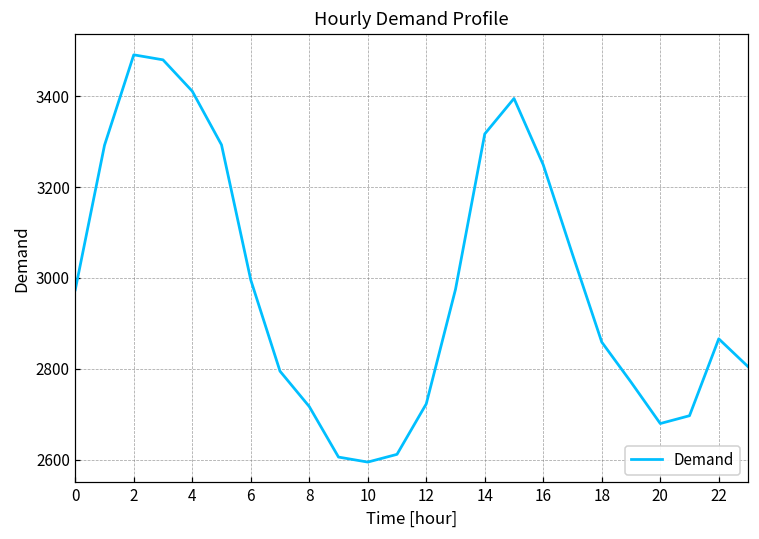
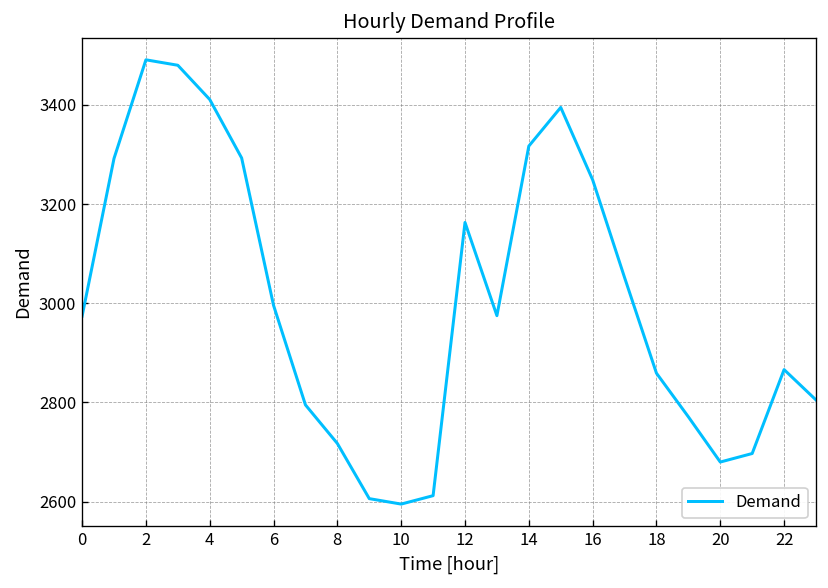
  {
    "0": 2970,
    "2": 3490,
    "4": 3410,
    "6": 3000,
    "8": 2720,
    "10": 2600,
-   "12": 2720,
+   "12": 3160,
    "14": 3320,
    "16": 3250,
    "18": 2860,
    "20": 2680,
    "22": 2870
  }
